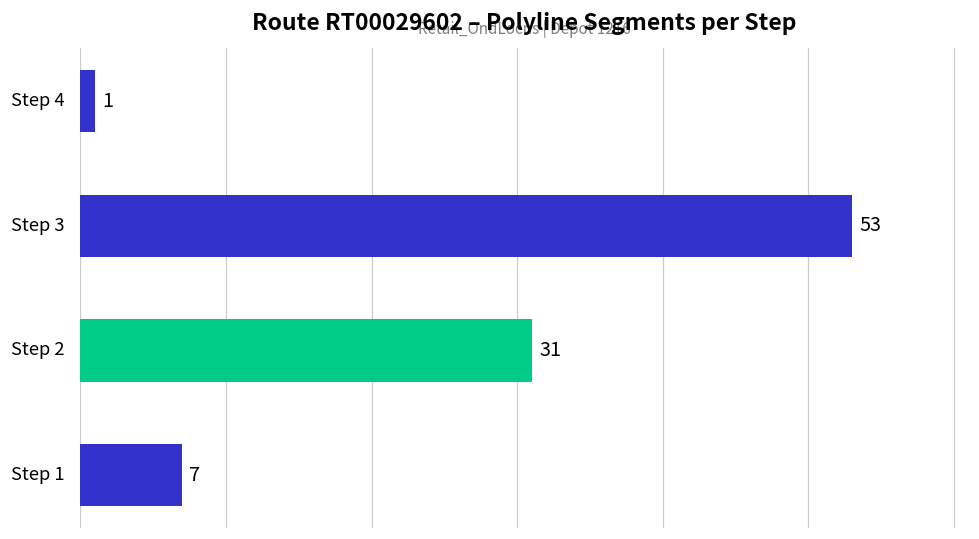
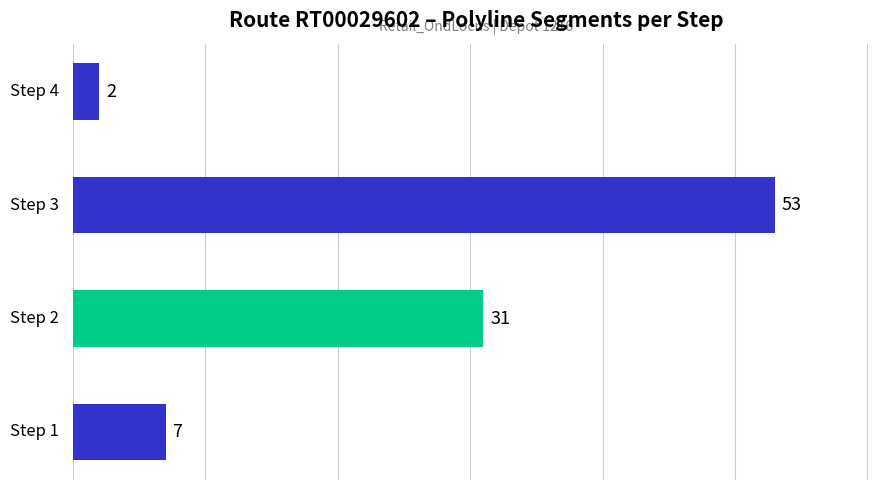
  {
-   "Step 4": 1,
+   "Step 4": 2,
    "Step 3": 53,
    "Step 2": 31,
    "Step 1": 7
  }
